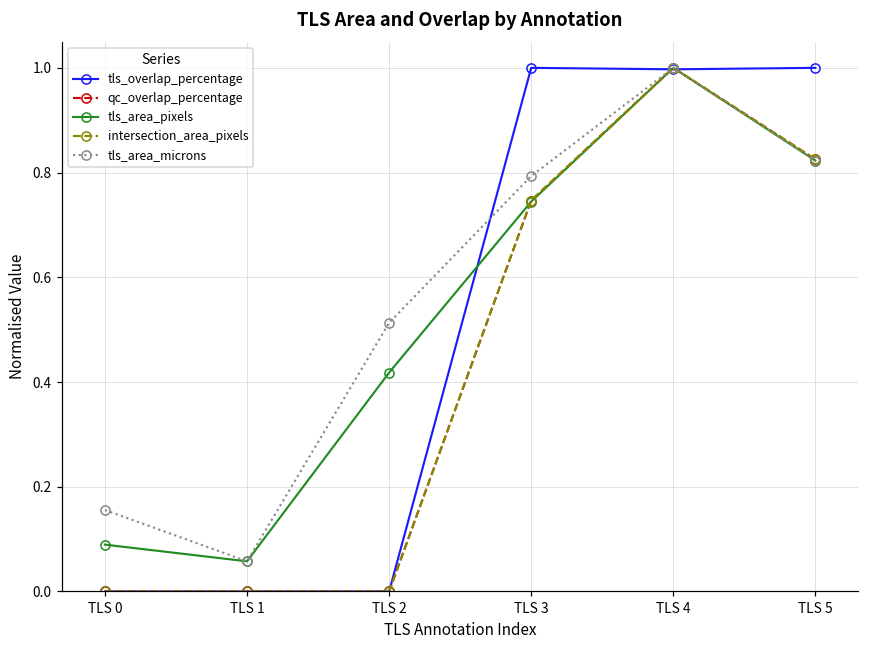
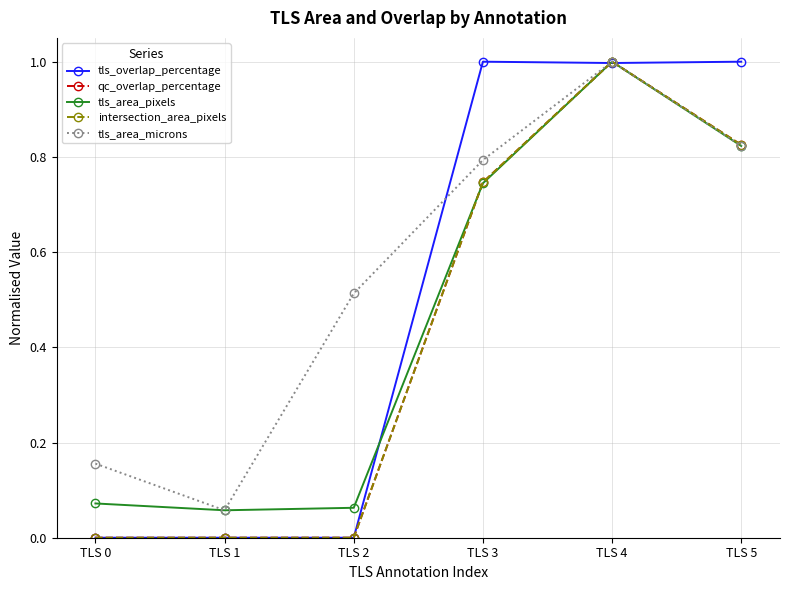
  {
    "tls_overlap_percentage": {
      "TLS 3": 1.00,
      "TLS 5": 1.00
    },
    "tls_area_pixels": {
-     "TLS 0": 0.09,
-     "TLS 2": 0.42
+     "TLS 0": 0.07,
+     "TLS 2": 0.06
    },
    "tls_area_microns": {
      "TLS 0": 0.16,
      "TLS 2": 0.51,
      "TLS 3": 0.79
    }
  }
